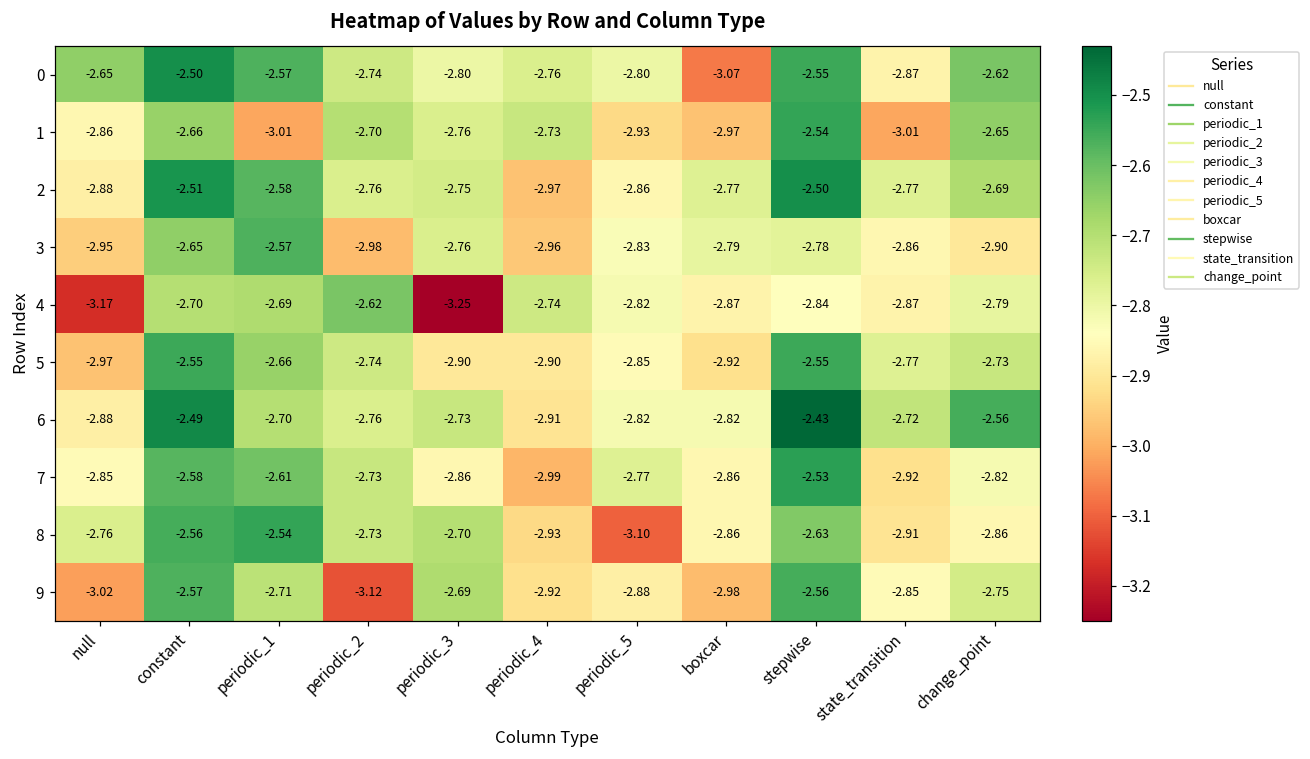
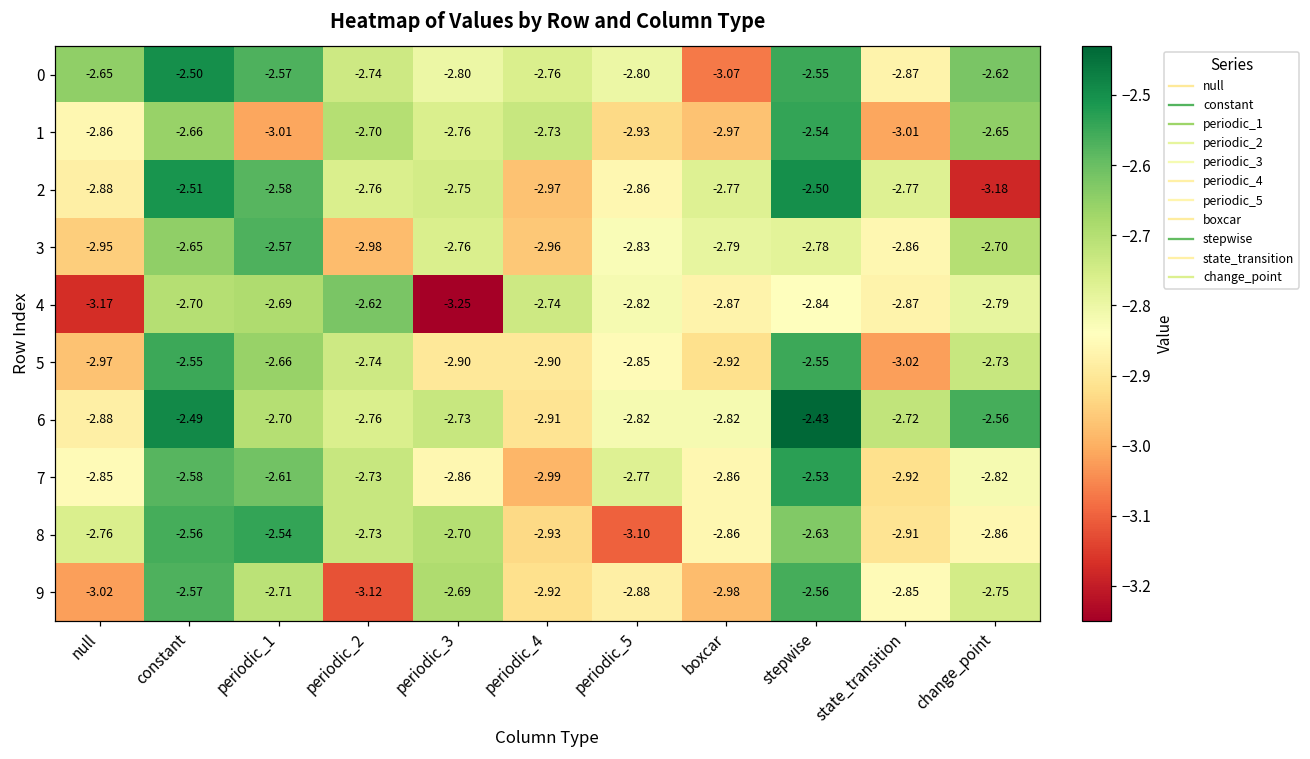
  {
    "0": {
      "null": -2.65,
      "constant": -2.50,
      "periodic_1": -2.57,
      "periodic_2": -2.74,
      "periodic_3": -2.80,
      "periodic_4": -2.76,
      "periodic_5": -2.80,
      "boxcar": -3.07,
      "stepwise": -2.55,
      "state_transition": -2.87,
      "change_point": -2.62
    },
    "1": {
      "null": -2.86,
      "constant": -2.66,
      "periodic_1": -3.01,
      "periodic_2": -2.70,
      "periodic_3": -2.76,
      "periodic_4": -2.73,
      "periodic_5": -2.93,
      "boxcar": -2.97,
      "stepwise": -2.54,
      "state_transition": -3.01,
      "change_point": -2.65
    },
    "2": {
      "null": -2.88,
      "constant": -2.51,
      "periodic_1": -2.58,
      "periodic_2": -2.76,
      "periodic_3": -2.75,
      "periodic_4": -2.97,
      "periodic_5": -2.86,
      "boxcar": -2.77,
      "stepwise": -2.50,
      "state_transition": -2.77,
-     "change_point": -2.69
+     "change_point": -3.18
    },
    "3": {
      "null": -2.95,
      "constant": -2.65,
      "periodic_1": -2.57,
      "periodic_2": -2.98,
      "periodic_3": -2.76,
      "periodic_4": -2.96,
      "periodic_5": -2.83,
      "boxcar": -2.79,
      "stepwise": -2.78,
      "state_transition": -2.86,
-     "change_point": -2.90
+     "change_point": -2.70
    },
    "4": {
      "null": -3.17,
      "constant": -2.70,
      "periodic_1": -2.69,
      "periodic_2": -2.62,
      "periodic_3": -3.25,
      "periodic_4": -2.74,
      "periodic_5": -2.82,
      "boxcar": -2.87,
      "stepwise": -2.84,
      "state_transition": -2.87,
      "change_point": -2.79
    },
    "5": {
      "null": -2.97,
      "constant": -2.55,
      "periodic_1": -2.66,
      "periodic_2": -2.74,
      "periodic_3": -2.90,
      "periodic_4": -2.90,
      "periodic_5": -2.85,
      "boxcar": -2.92,
      "stepwise": -2.55,
-     "state_transition": -2.77,
+     "state_transition": -3.02,
      "change_point": -2.73
    },
    "6": {
      "null": -2.88,
      "constant": -2.49,
      "periodic_1": -2.70,
      "periodic_2": -2.76,
      "periodic_3": -2.73,
      "periodic_4": -2.91,
      "periodic_5": -2.82,
      "boxcar": -2.82,
      "stepwise": -2.43,
      "state_transition": -2.72,
      "change_point": -2.56
    },
    "7": {
      "null": -2.85,
      "constant": -2.58,
      "periodic_1": -2.61,
      "periodic_2": -2.73,
      "periodic_3": -2.86,
      "periodic_4": -2.99,
      "periodic_5": -2.77,
      "boxcar": -2.86,
      "stepwise": -2.53,
      "state_transition": -2.92,
      "change_point": -2.82
    },
    "8": {
      "null": -2.76,
      "constant": -2.56,
      "periodic_1": -2.54,
      "periodic_2": -2.73,
      "periodic_3": -2.70,
      "periodic_4": -2.93,
      "periodic_5": -3.10,
      "boxcar": -2.86,
      "stepwise": -2.63,
      "state_transition": -2.91,
      "change_point": -2.86
    },
    "9": {
      "null": -3.02,
      "constant": -2.57,
      "periodic_1": -2.71,
      "periodic_2": -3.12,
      "periodic_3": -2.69,
      "periodic_4": -2.92,
      "periodic_5": -2.88,
      "boxcar": -2.98,
      "stepwise": -2.56,
      "state_transition": -2.85,
      "change_point": -2.75
    }
  }
